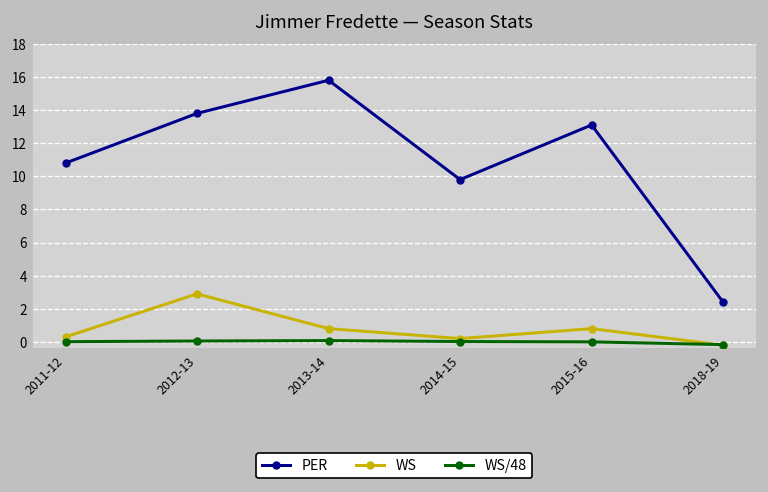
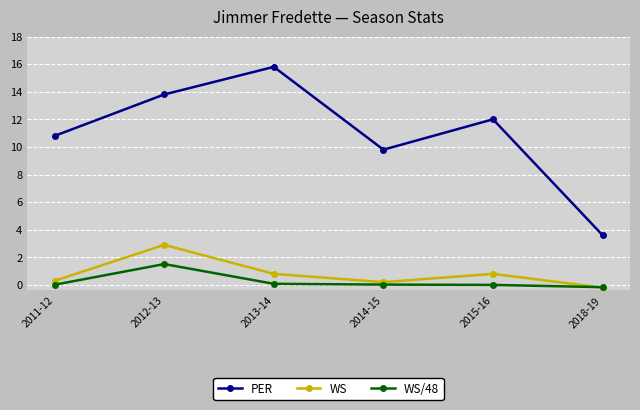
  {
    "PER": {
      "2011-12": 10.8,
      "2012-13": 13.8,
      "2013-14": 15.8,
      "2014-15": 9.8,
-     "2015-16": 13.1,
-     "2018-19": 2.4
+     "2015-16": 12.0,
+     "2018-19": 3.6
    },
    "WS": {
      "2011-12": 0.3,
      "2012-13": 2.9,
      "2013-14": 0.8,
      "2015-16": 0.8
    },
    "WS/48": {
      "2011-12": 0.0,
-     "2012-13": 0.1,
+     "2012-13": 1.5,
      "2013-14": 0.1,
      "2015-16": 0.0
    }
  }
